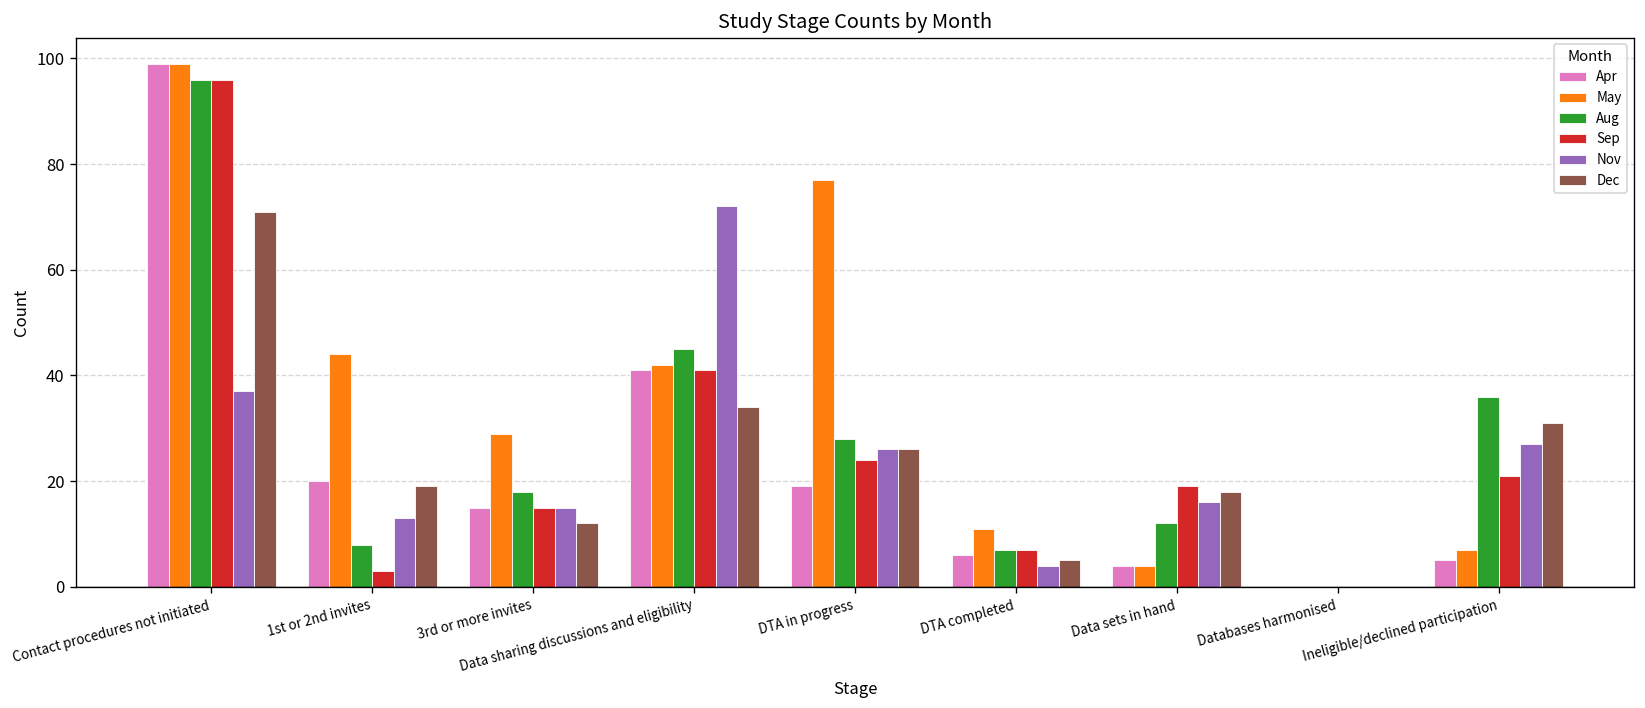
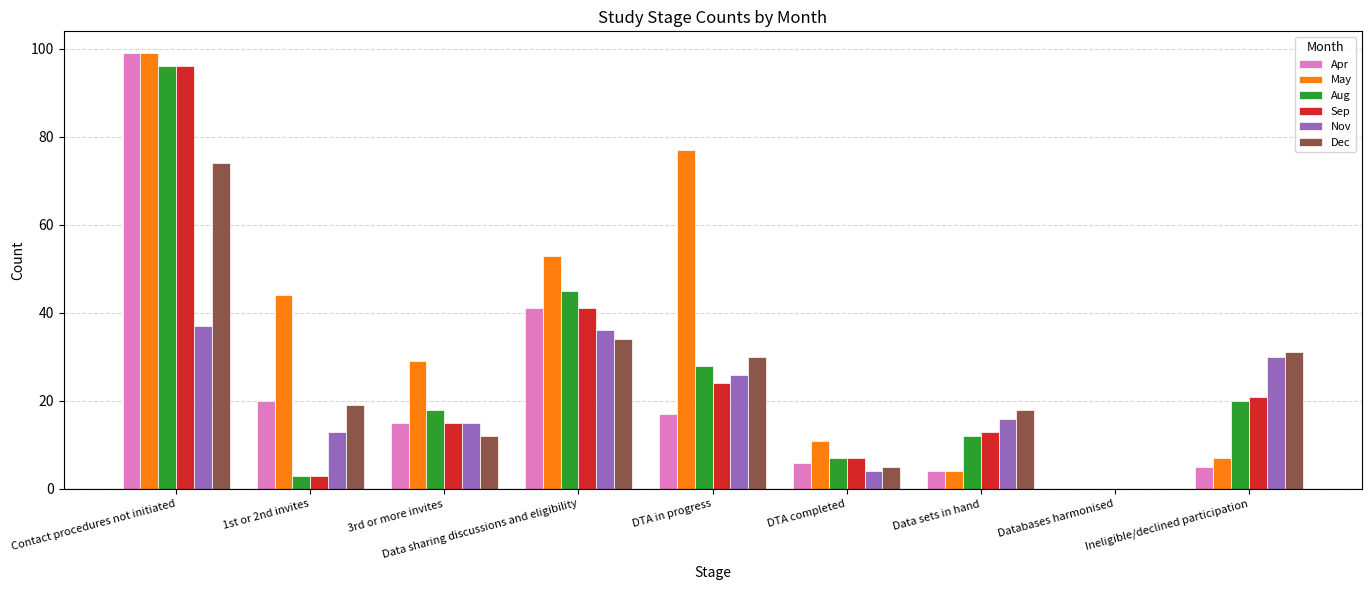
  {
    "Apr": {
      "Contact procedures not initiated": 99,
      "1st or 2nd invites": 20,
      "3rd or more invites": 15,
      "Data sharing discussions and eligibility": 41,
-     "DTA in progress": 19,
+     "DTA in progress": 17,
      "DTA completed": 6,
      "Data sets in hand": 4,
      "Databases harmonised": 0,
      "Ineligible/declined participation": 5
    },
    "May": {
      "Contact procedures not initiated": 99,
      "1st or 2nd invites": 44,
      "3rd or more invites": 29,
-     "Data sharing discussions and eligibility": 42,
+     "Data sharing discussions and eligibility": 53,
      "DTA in progress": 77,
      "DTA completed": 11,
      "Data sets in hand": 4,
      "Databases harmonised": 0,
      "Ineligible/declined participation": 7
    },
    "Aug": {
      "Contact procedures not initiated": 96,
-     "1st or 2nd invites": 8,
+     "1st or 2nd invites": 3,
      "3rd or more invites": 18,
      "Data sharing discussions and eligibility": 45,
      "DTA in progress": 28,
      "DTA completed": 7,
      "Data sets in hand": 12,
      "Databases harmonised": 0,
-     "Ineligible/declined participation": 36
+     "Ineligible/declined participation": 20
    },
    "Sep": {
      "Contact procedures not initiated": 96,
      "1st or 2nd invites": 3,
      "3rd or more invites": 15,
      "Data sharing discussions and eligibility": 41,
      "DTA in progress": 24,
      "DTA completed": 7,
-     "Data sets in hand": 19,
+     "Data sets in hand": 13,
      "Databases harmonised": 0,
      "Ineligible/declined participation": 21
    },
    "Nov": {
      "Contact procedures not initiated": 37,
      "1st or 2nd invites": 13,
      "3rd or more invites": 15,
-     "Data sharing discussions and eligibility": 72,
+     "Data sharing discussions and eligibility": 36,
      "DTA in progress": 26,
      "DTA completed": 4,
      "Data sets in hand": 16,
      "Databases harmonised": 0,
-     "Ineligible/declined participation": 27
+     "Ineligible/declined participation": 30
    },
    "Dec": {
-     "Contact procedures not initiated": 71,
+     "Contact procedures not initiated": 74,
      "1st or 2nd invites": 19,
      "3rd or more invites": 12,
      "Data sharing discussions and eligibility": 34,
-     "DTA in progress": 26,
+     "DTA in progress": 30,
      "DTA completed": 5,
      "Data sets in hand": 18,
      "Databases harmonised": 0,
      "Ineligible/declined participation": 31
    }
  }
